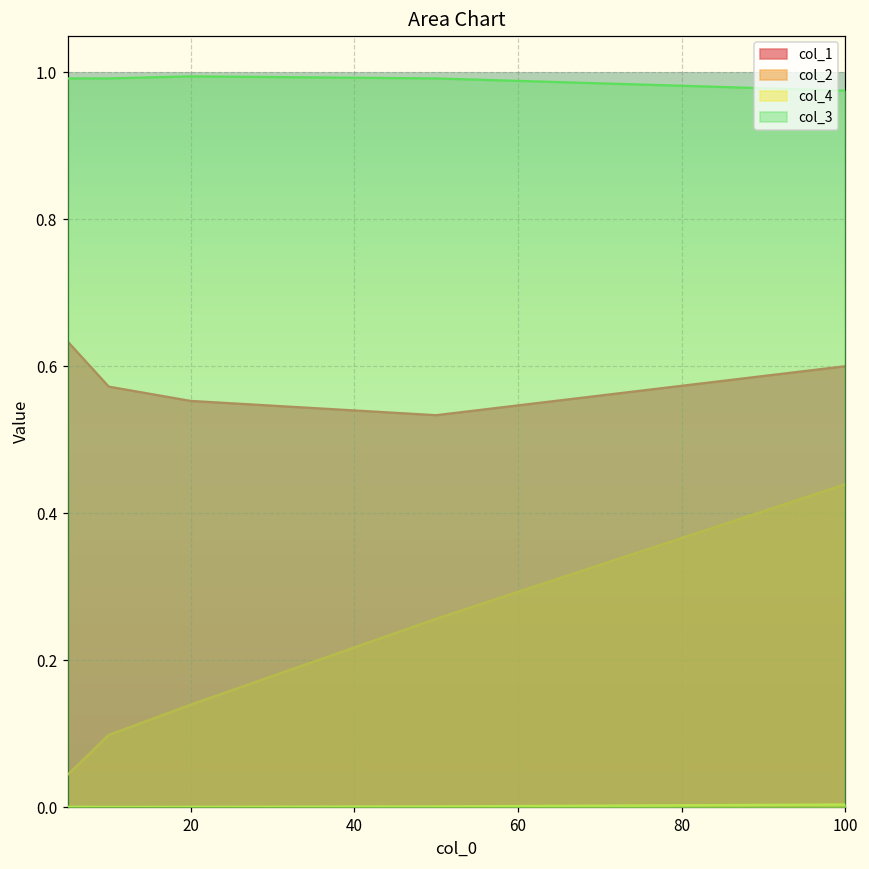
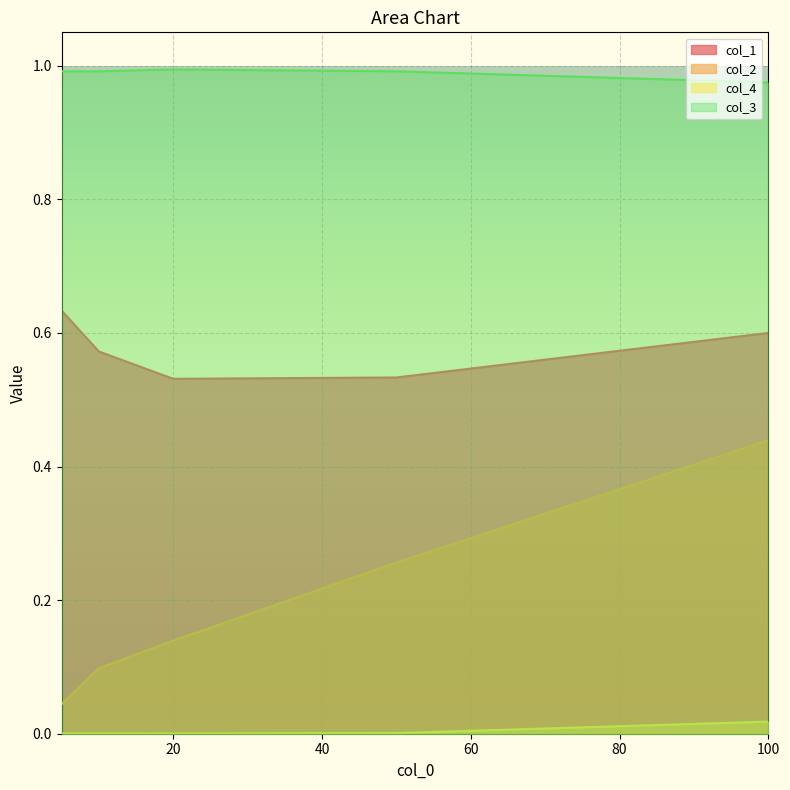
  {
    "col_1": {
-     "20": 0.55,
+     "20": 0.53,
      "100": 0.60
    },
    "col_2": {
      "20": 0.14,
      "100": 0.44
    },
    "col_4": {
      "20": 0.00,
-     "100": 0.00
+     "100": 0.02
    },
    "col_3": {
      "20": 0.99,
      "100": 0.98
    }
  }
